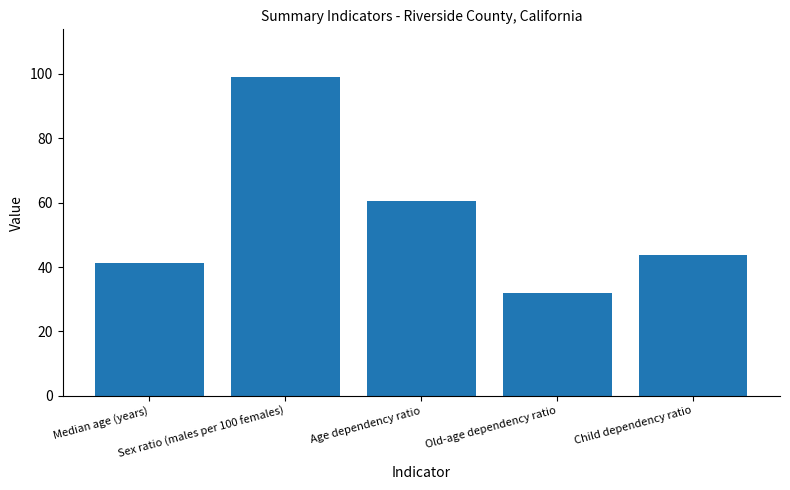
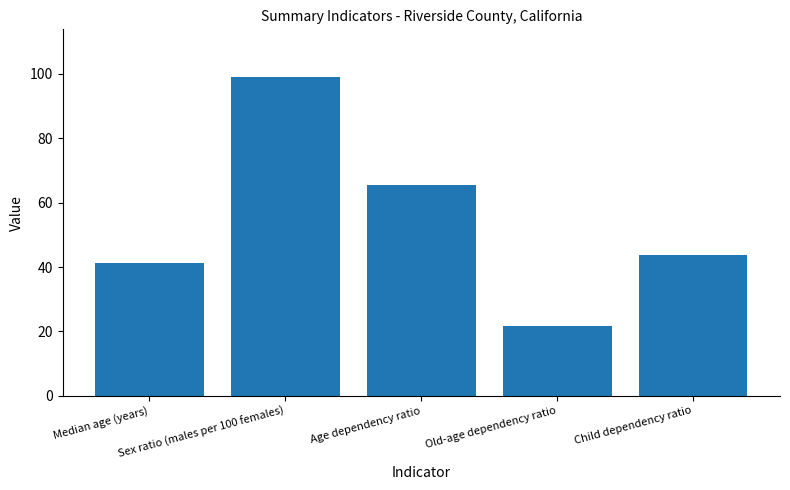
  {
    "Median age (years)": 41,
    "Sex ratio (males per 100 females)": 99,
-   "Age dependency ratio": 61,
-   "Old-age dependency ratio": 32,
+   "Age dependency ratio": 66,
+   "Old-age dependency ratio": 22,
    "Child dependency ratio": 44
  }
